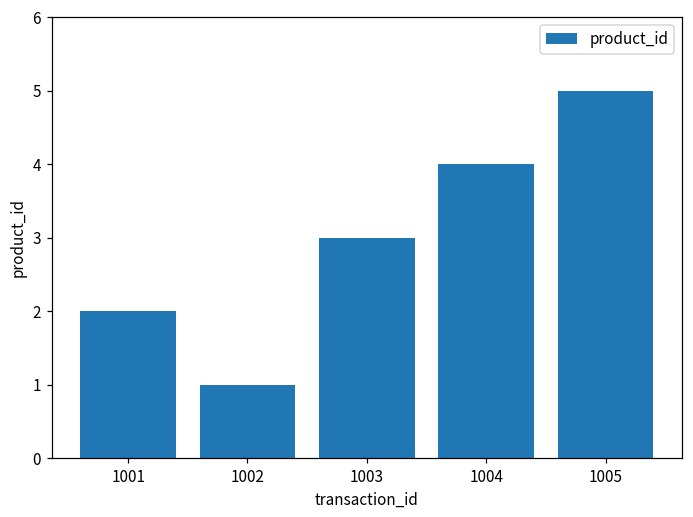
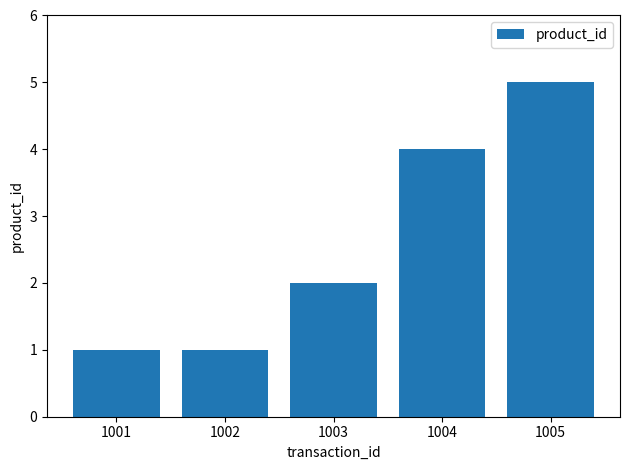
  {
-   "1001": 2,
+   "1001": 1,
    "1002": 1,
-   "1003": 3,
+   "1003": 2,
    "1004": 4,
    "1005": 5
  }
